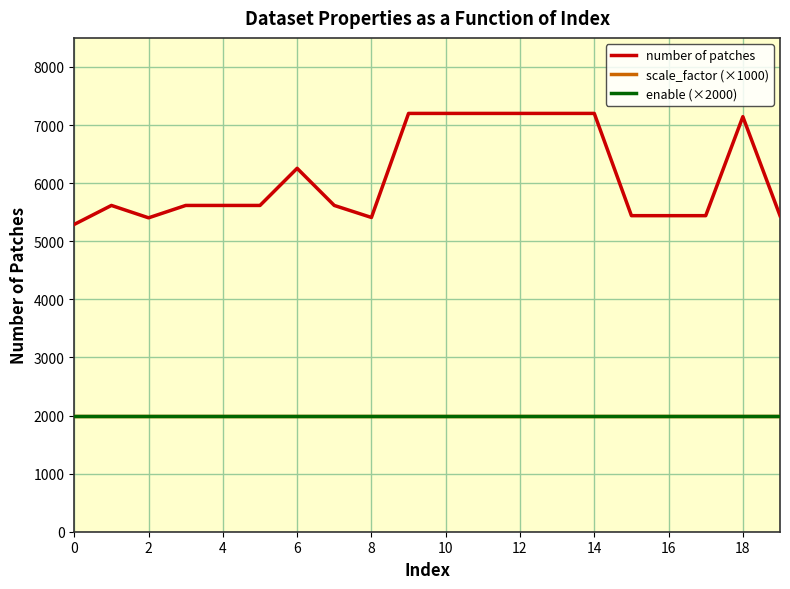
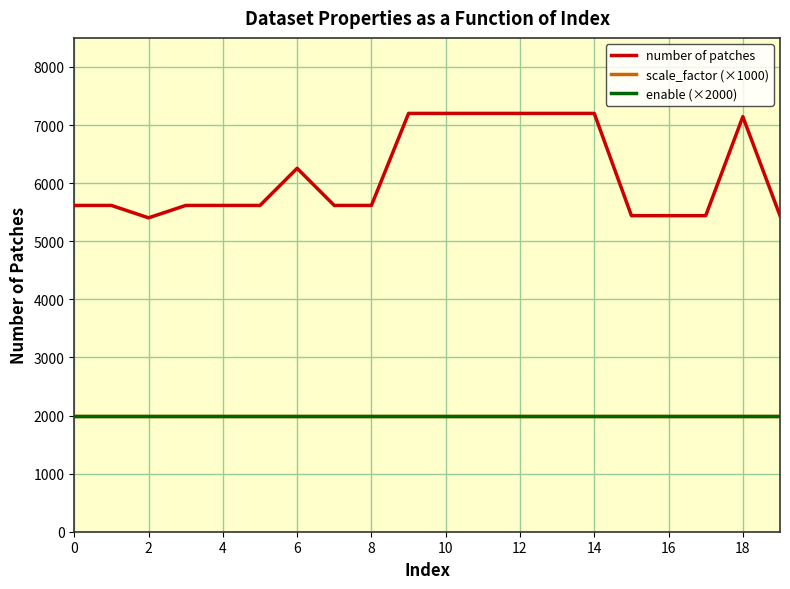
  {
    "number of patches": {
-     "0": 5300,
+     "0": 5600,
      "2": 5400,
      "4": 5600,
      "6": 6300,
-     "8": 5400,
+     "8": 5600,
      "10": 7200,
      "12": 7200,
      "14": 7200,
      "16": 5400,
      "18": 7100
    },
    "enable (×2000)": {
      "0": 2000,
      "2": 2000,
      "4": 2000,
      "6": 2000,
      "8": 2000,
      "10": 2000,
      "12": 2000,
      "14": 2000,
      "16": 2000,
      "18": 2000
    }
  }
